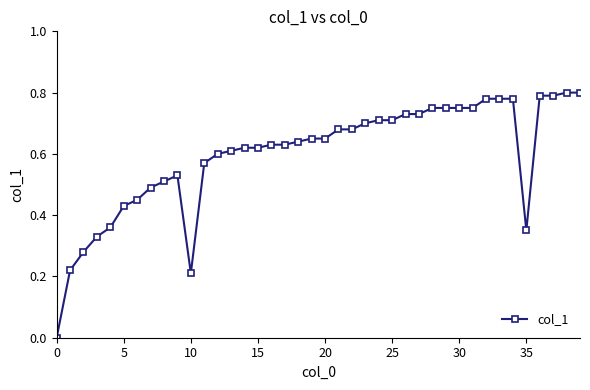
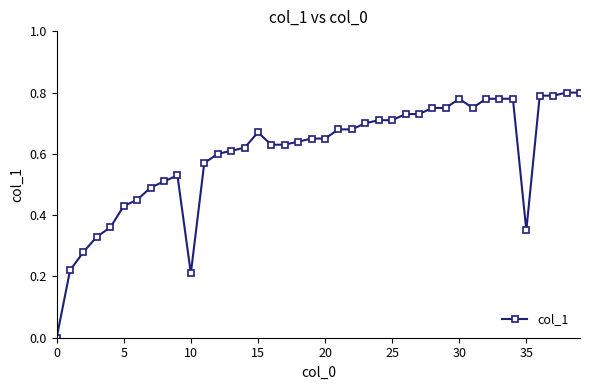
  {
    "0": 0.00,
    "5": 0.43,
    "10": 0.21,
-   "15": 0.62,
+   "15": 0.67,
    "20": 0.65,
    "25": 0.71,
-   "30": 0.75,
+   "30": 0.78,
    "35": 0.35
  }
